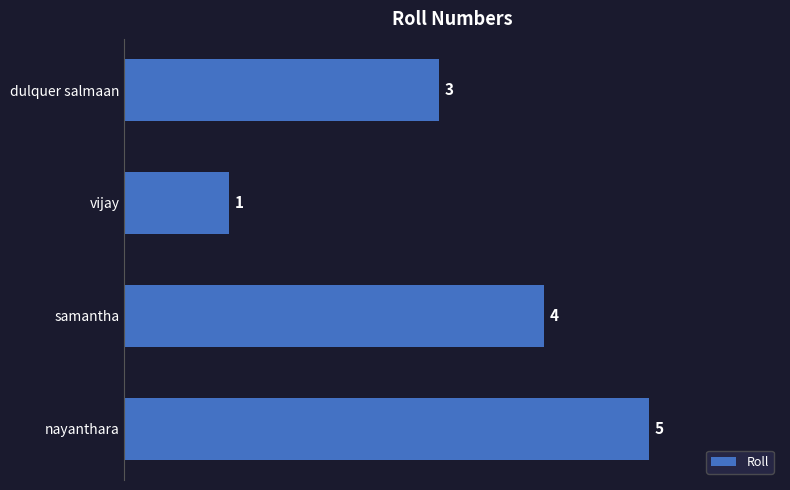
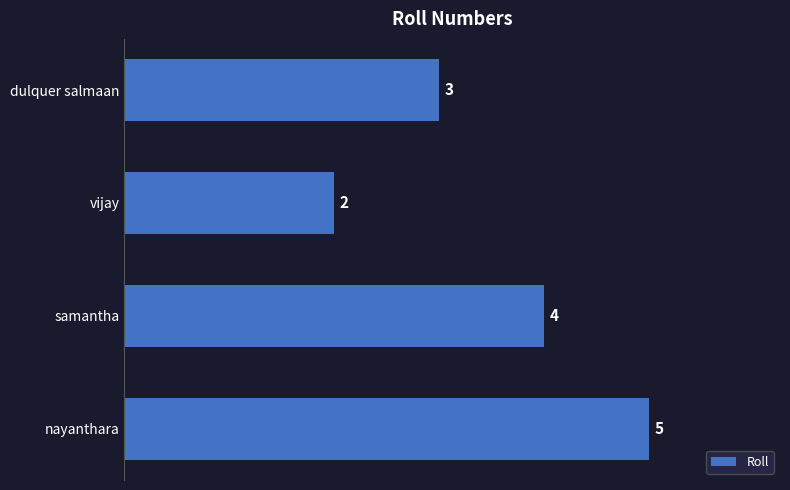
  {
    "dulquer salmaan": 3,
-   "vijay": 1,
+   "vijay": 2,
    "samantha": 4,
    "nayanthara": 5
  }
